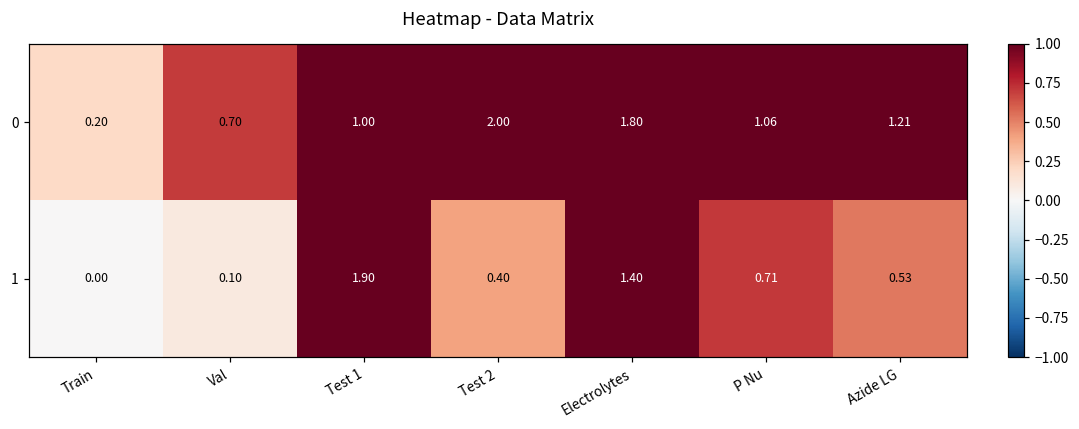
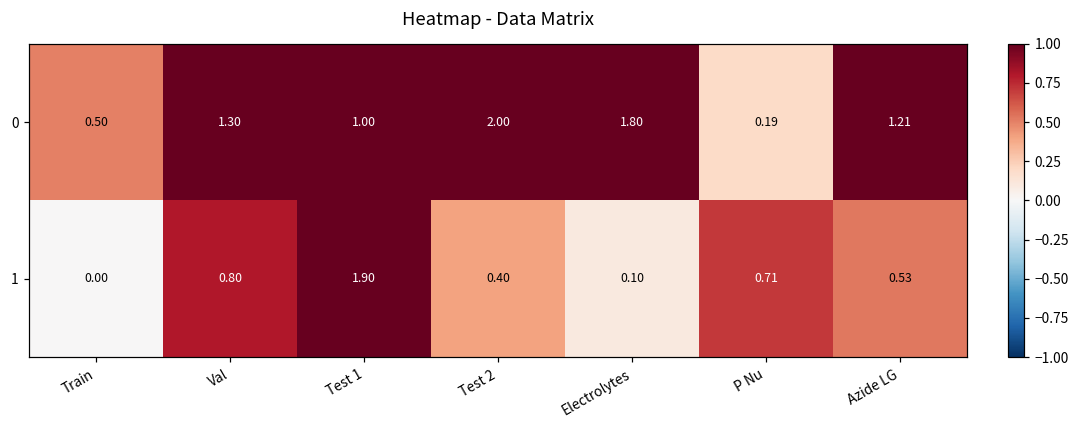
  {
    "0": {
-     "Train": 0.20,
-     "Val": 0.70,
+     "Train": 0.50,
+     "Val": 1.30,
      "Test 1": 1.00,
      "Test 2": 2.00,
      "Electrolytes": 1.80,
-     "P Nu": 1.06,
+     "P Nu": 0.19,
      "Azide LG": 1.21
    },
    "1": {
      "Train": 0.00,
-     "Val": 0.10,
+     "Val": 0.80,
      "Test 1": 1.90,
      "Test 2": 0.40,
-     "Electrolytes": 1.40,
+     "Electrolytes": 0.10,
      "P Nu": 0.71,
      "Azide LG": 0.53
    }
  }
